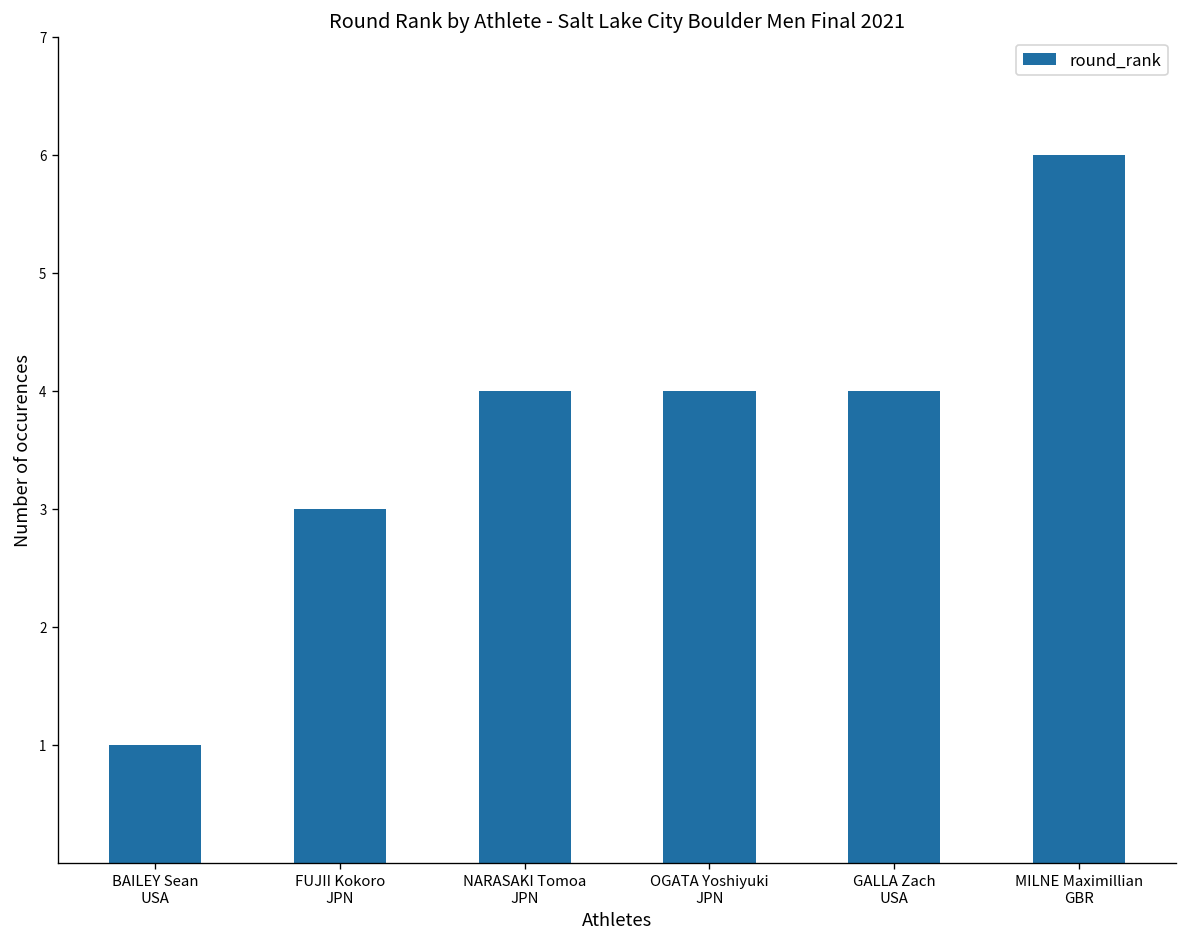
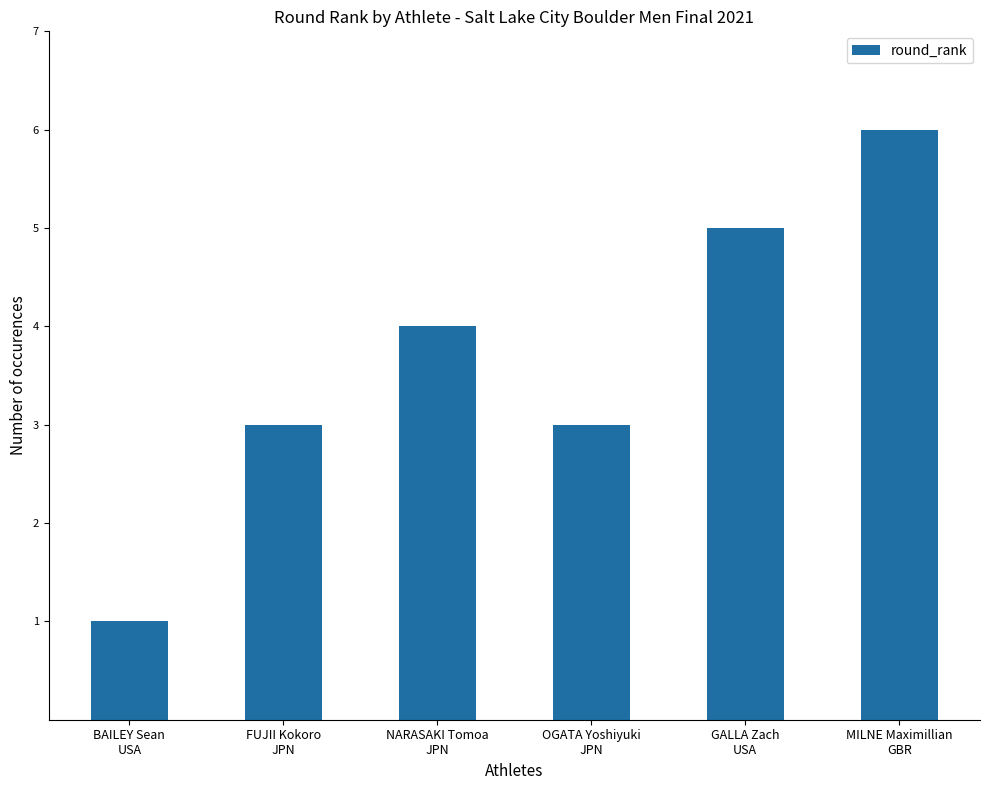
  {
    "BAILEY Sean USA": 1,
    "FUJII Kokoro JPN": 3,
    "NARASAKI Tomoa JPN": 4,
-   "OGATA Yoshiyuki JPN": 4,
-   "GALLA Zach USA": 4,
+   "OGATA Yoshiyuki JPN": 3,
+   "GALLA Zach USA": 5,
    "MILNE Maximillian GBR": 6
  }
